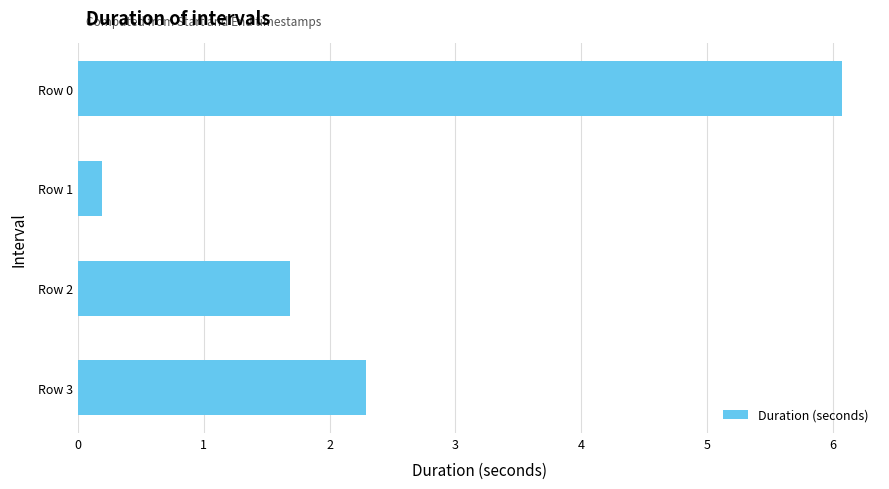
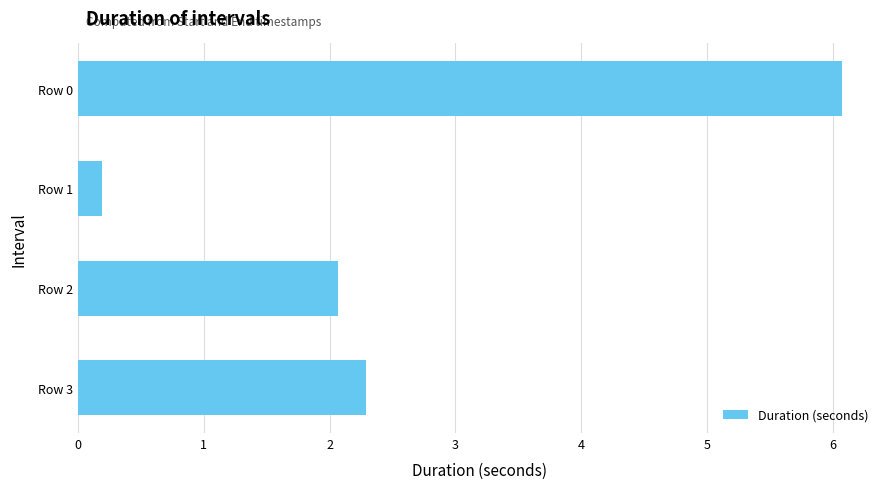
  {
    "Row 0": 6.07,
    "Row 1": 0.19,
-   "Row 2": 1.69,
+   "Row 2": 2.06,
    "Row 3": 2.29
  }
